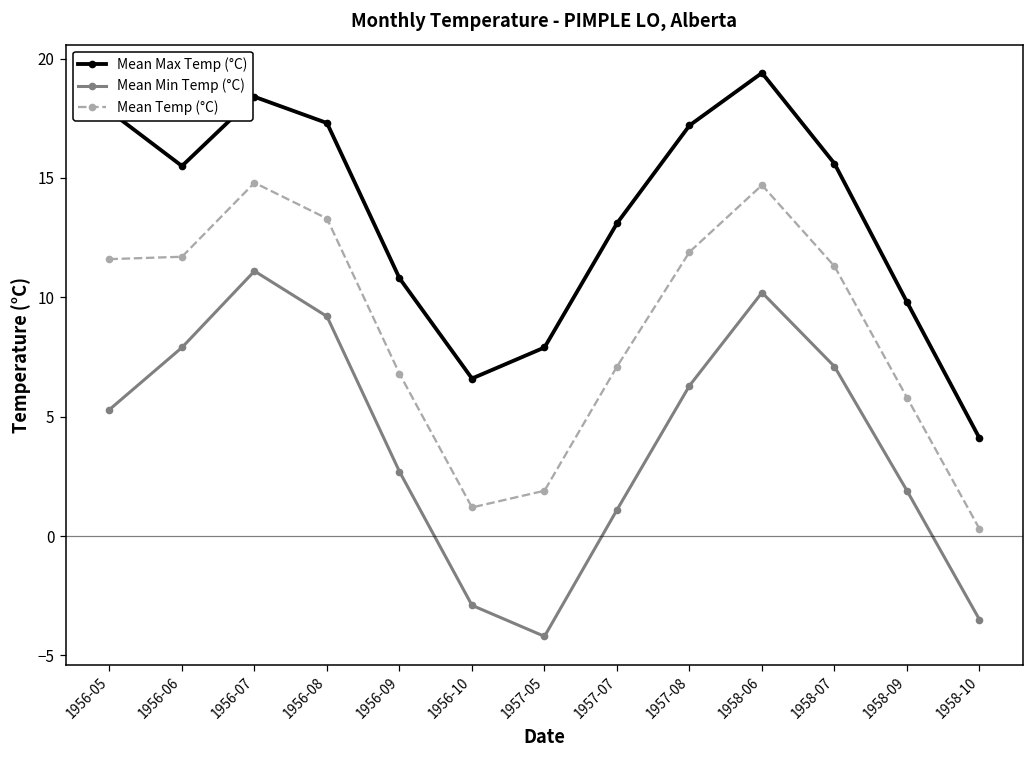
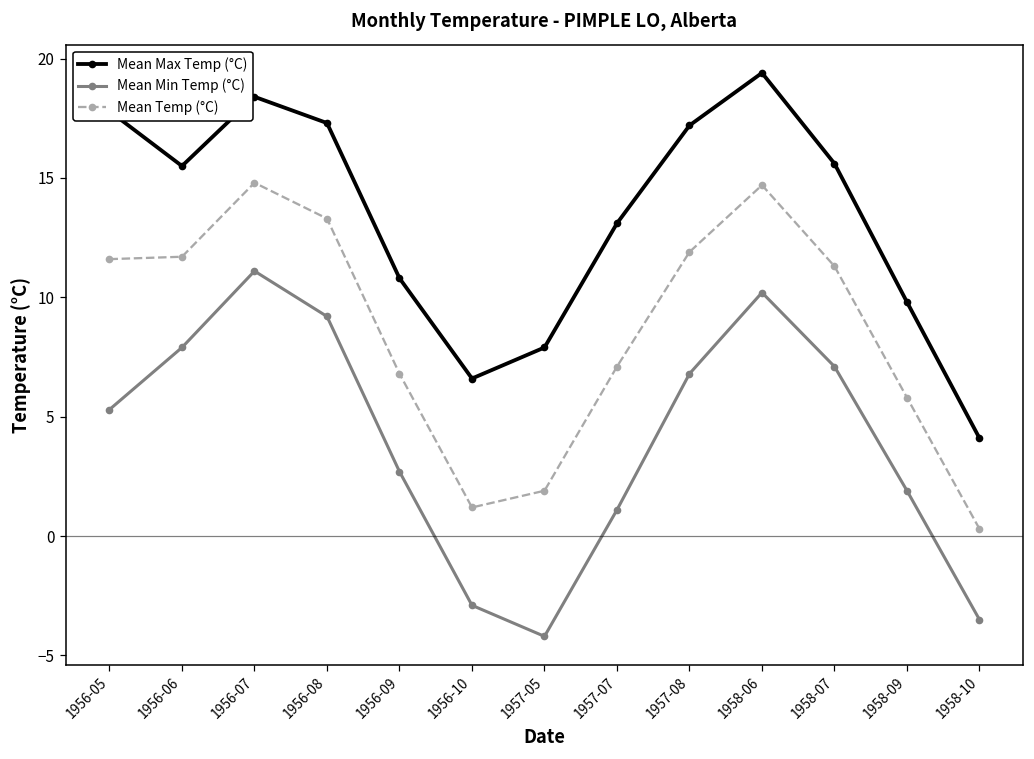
  {
    "Mean Max Temp (°C)": {
      "1956-06": 15.5,
      "1956-07": 18.4,
      "1956-08": 17.3,
      "1956-09": 10.8,
      "1956-10": 6.6,
      "1957-05": 7.9,
      "1957-07": 13.1,
      "1957-08": 17.2,
      "1958-06": 19.4,
      "1958-07": 15.6,
      "1958-09": 9.8,
      "1958-10": 4.1
    },
    "Mean Min Temp (°C)": {
      "1956-05": 5.3,
      "1956-06": 7.9,
      "1956-07": 11.1,
      "1956-08": 9.2,
      "1956-09": 2.7,
      "1956-10": -2.9,
      "1957-05": -4.2,
      "1957-07": 1.1,
-     "1957-08": 6.3,
+     "1957-08": 6.8,
      "1958-06": 10.2,
      "1958-07": 7.1,
      "1958-09": 1.9,
      "1958-10": -3.5
    },
    "Mean Temp (°C)": {
      "1956-05": 11.6,
      "1956-06": 11.7,
      "1956-07": 14.8,
      "1956-08": 13.3,
      "1956-09": 6.8,
      "1956-10": 1.2,
      "1957-05": 1.9,
      "1957-07": 7.1,
      "1957-08": 11.9,
      "1958-06": 14.7,
      "1958-07": 11.3,
      "1958-09": 5.8,
      "1958-10": 0.3
    }
  }
